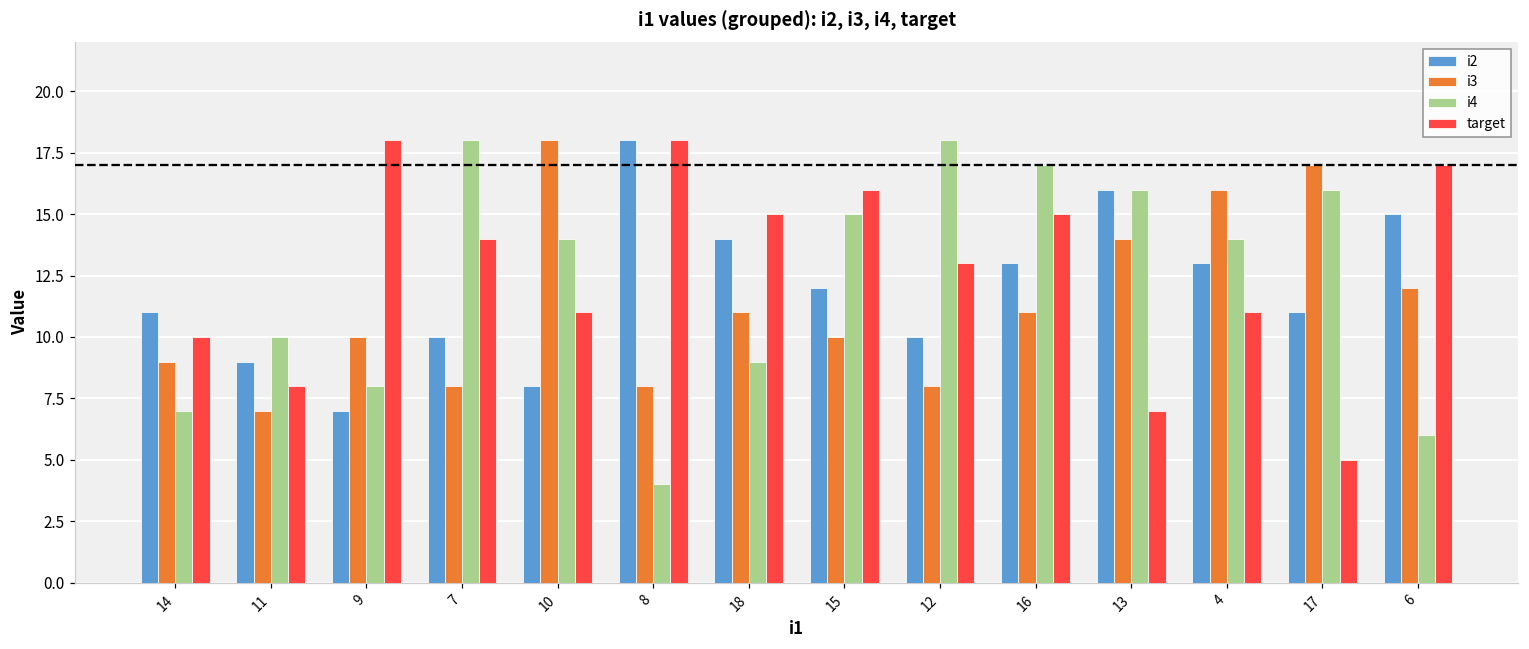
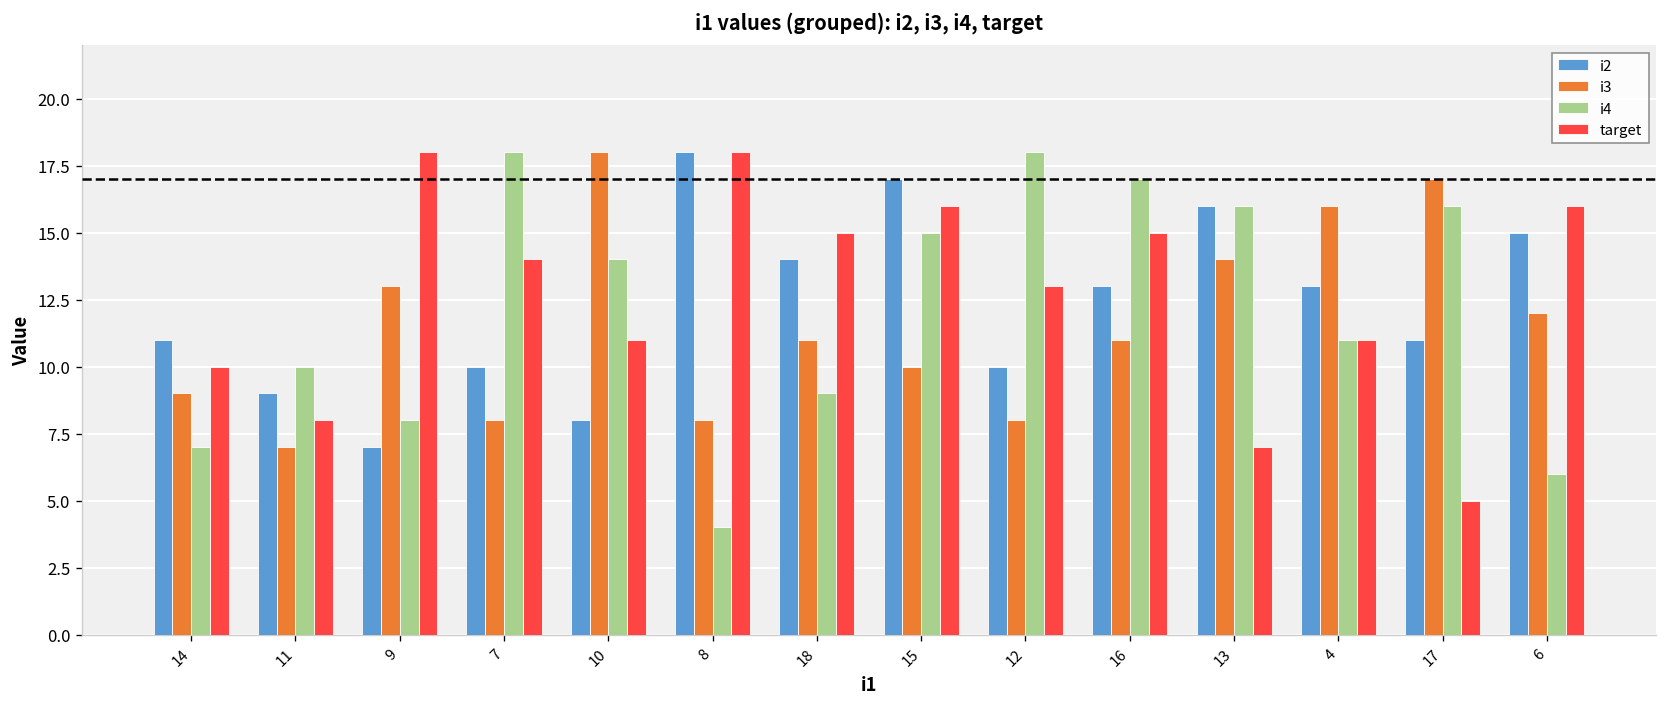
  {
    "i2": {
      "14": 11,
      "11": 9,
      "9": 7,
      "7": 10,
      "10": 8,
      "8": 18,
      "18": 14,
-     "15": 12,
+     "15": 17,
      "12": 10,
      "16": 13,
      "13": 16,
      "4": 13,
      "17": 11,
      "6": 15
    },
    "i3": {
      "14": 9,
      "11": 7,
-     "9": 10,
+     "9": 13,
      "7": 8,
      "10": 18,
      "8": 8,
      "18": 11,
      "15": 10,
      "12": 8,
      "16": 11,
      "13": 14,
      "4": 16,
      "17": 17,
      "6": 12
    },
    "i4": {
      "14": 7,
      "11": 10,
      "9": 8,
      "7": 18,
      "10": 14,
      "8": 4,
      "18": 9,
      "15": 15,
      "12": 18,
      "16": 17,
      "13": 16,
-     "4": 14,
+     "4": 11,
      "17": 16,
      "6": 6
    },
    "target": {
      "14": 10,
      "11": 8,
      "9": 18,
      "7": 14,
      "10": 11,
      "8": 18,
      "18": 15,
      "15": 16,
      "12": 13,
      "16": 15,
      "13": 7,
      "4": 11,
      "17": 5,
-     "6": 17
+     "6": 16
    }
  }
